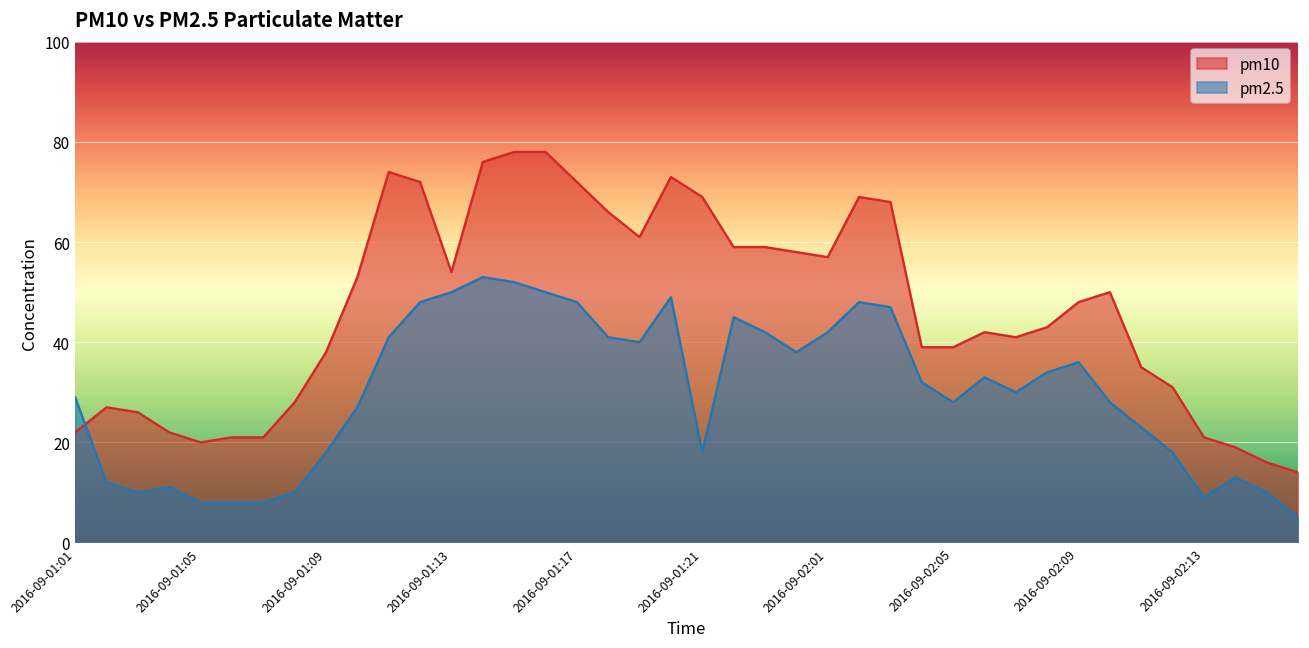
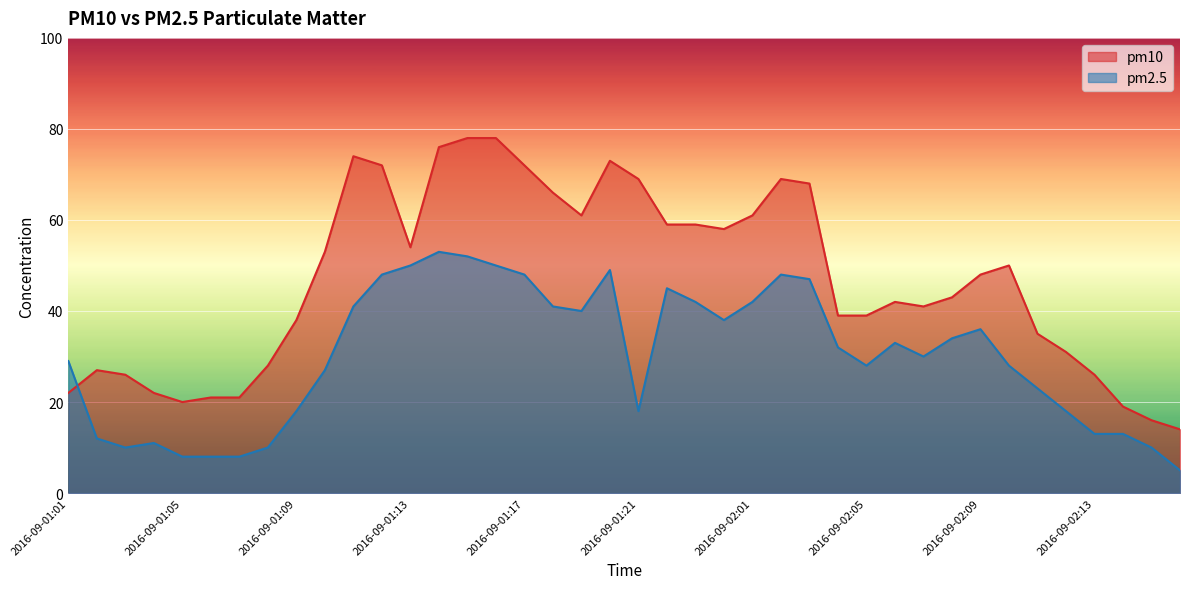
  {
    "pm10": {
      "2016-09-01:01": 22,
      "2016-09-01:05": 20,
      "2016-09-01:09": 38,
      "2016-09-01:13": 54,
      "2016-09-01:17": 72,
      "2016-09-01:21": 69,
-     "2016-09-02:01": 57,
+     "2016-09-02:01": 61,
      "2016-09-02:05": 39,
      "2016-09-02:09": 48,
-     "2016-09-02:13": 21
+     "2016-09-02:13": 26
    },
    "pm2.5": {
      "2016-09-01:01": 29,
      "2016-09-01:05": 8,
      "2016-09-01:09": 18,
      "2016-09-01:13": 50,
      "2016-09-01:17": 48,
      "2016-09-01:21": 18,
      "2016-09-02:01": 42,
      "2016-09-02:05": 28,
      "2016-09-02:09": 36,
-     "2016-09-02:13": 9
+     "2016-09-02:13": 13
    }
  }
